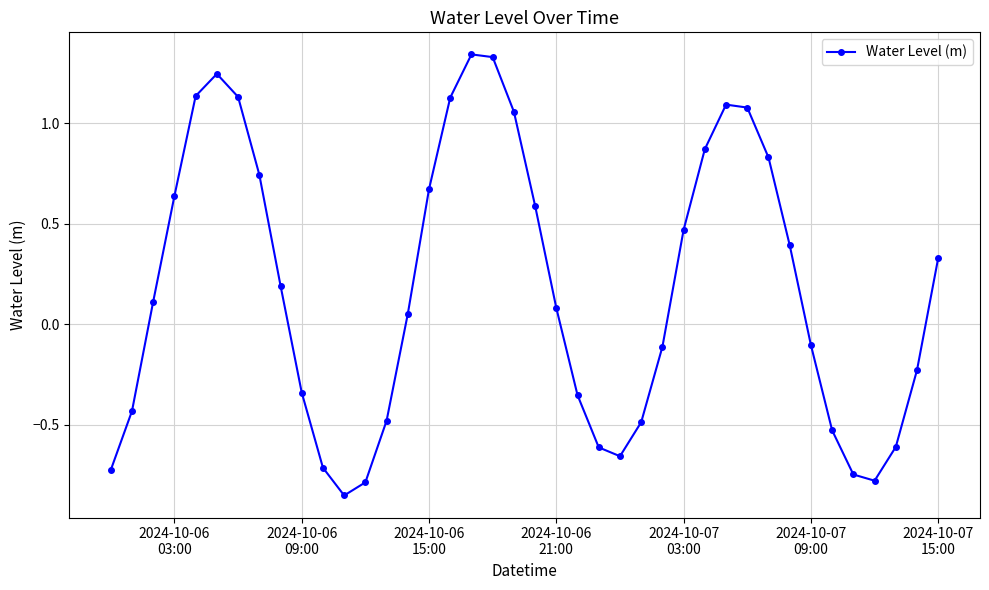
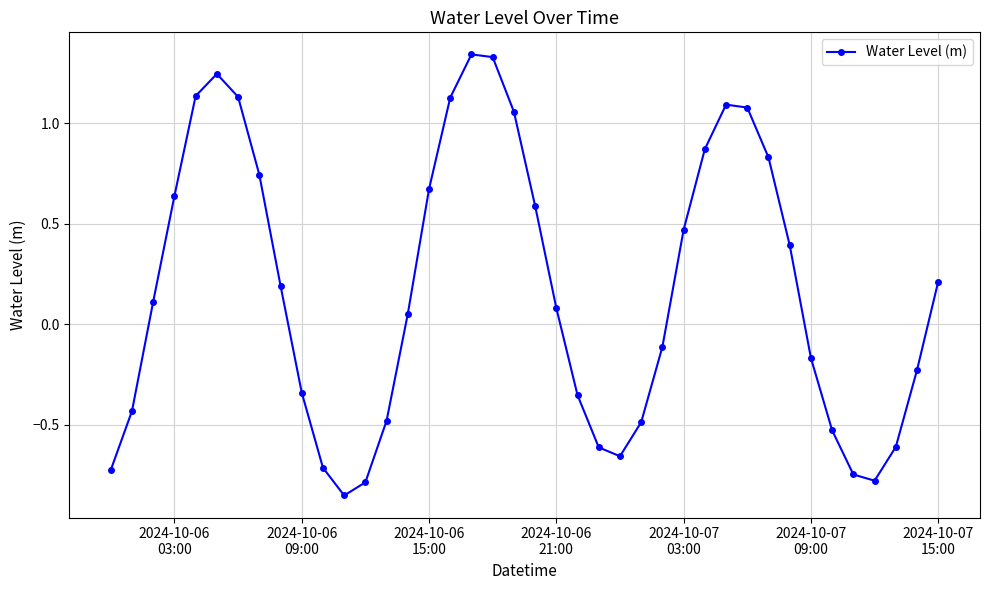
  {
    "2024-10-06 03:00": 0.64,
    "2024-10-06 09:00": -0.34,
    "2024-10-06 15:00": 0.67,
    "2024-10-06 21:00": 0.08,
    "2024-10-07 03:00": 0.47,
-   "2024-10-07 09:00": -0.10,
-   "2024-10-07 15:00": 0.33
+   "2024-10-07 09:00": -0.17,
+   "2024-10-07 15:00": 0.21
  }
